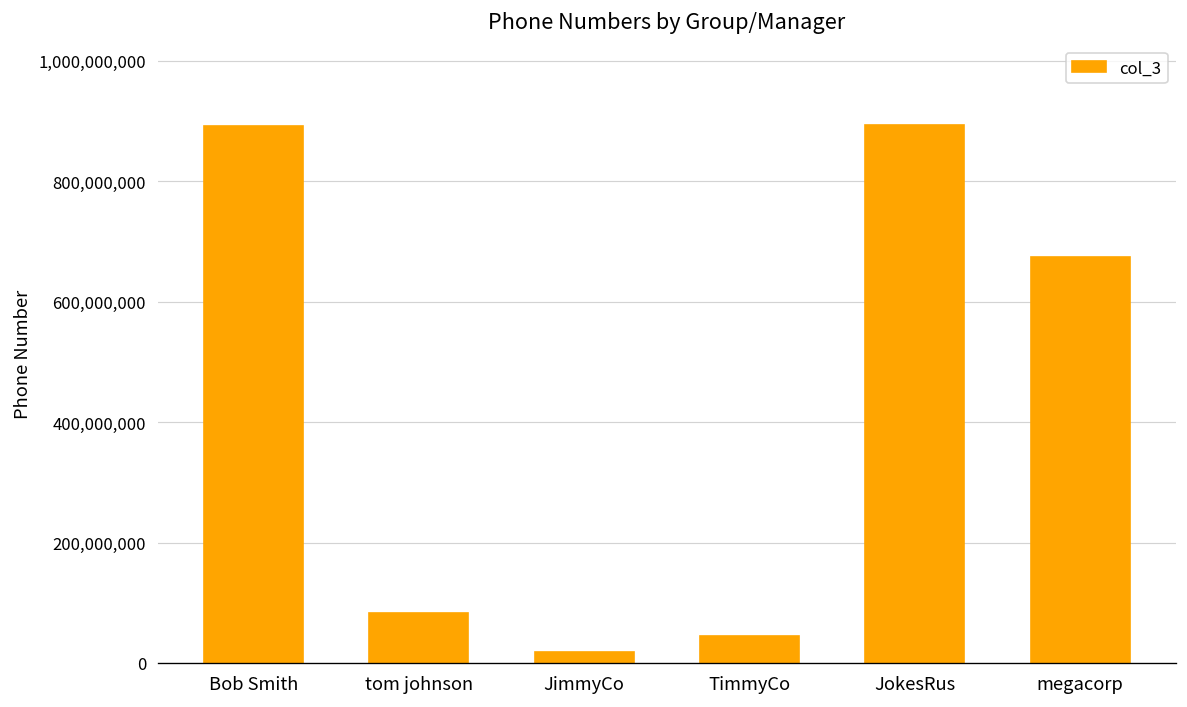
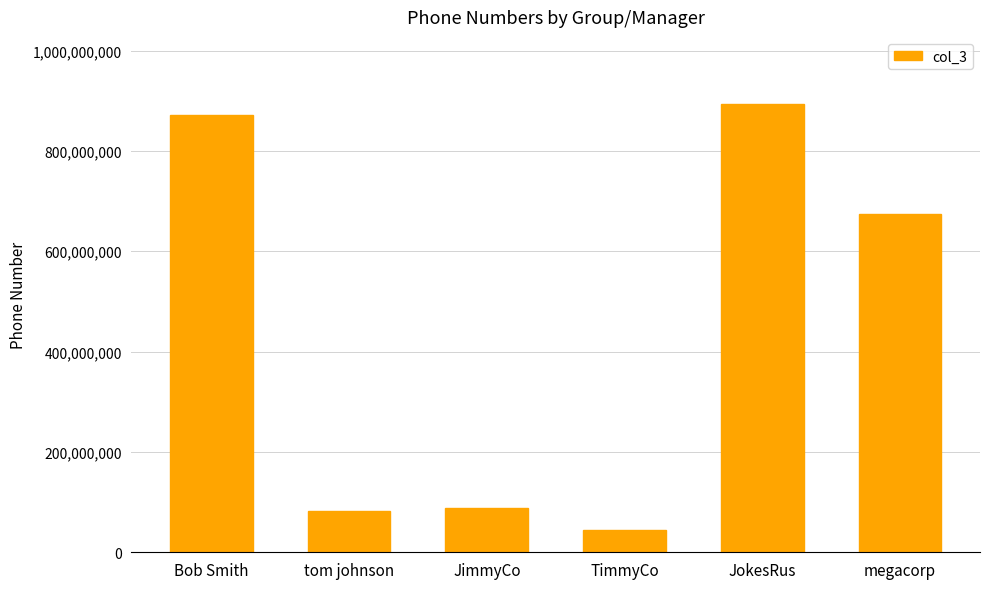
  {
-   "Bob Smith": "890,000,000",
+   "Bob Smith": "870,000,000",
    "tom johnson": "80,000,000",
-   "JimmyCo": "20,000,000",
+   "JimmyCo": "90,000,000",
    "TimmyCo": "40,000,000",
    "JokesRus": "890,000,000",
    "megacorp": "670,000,000"
  }
